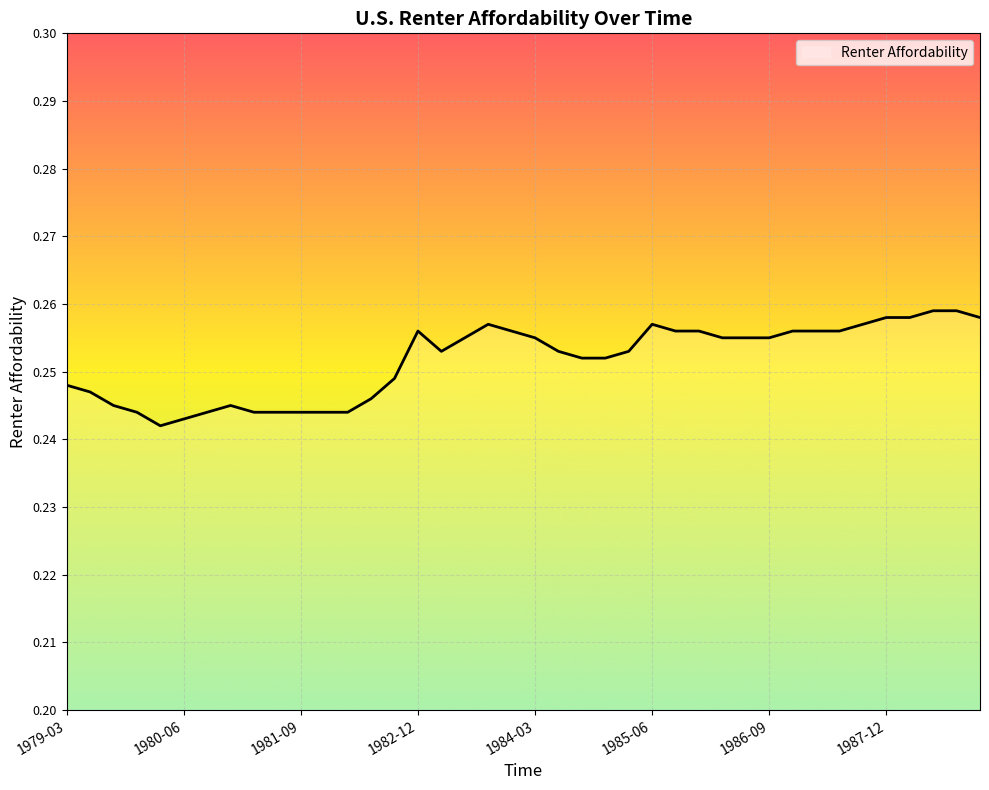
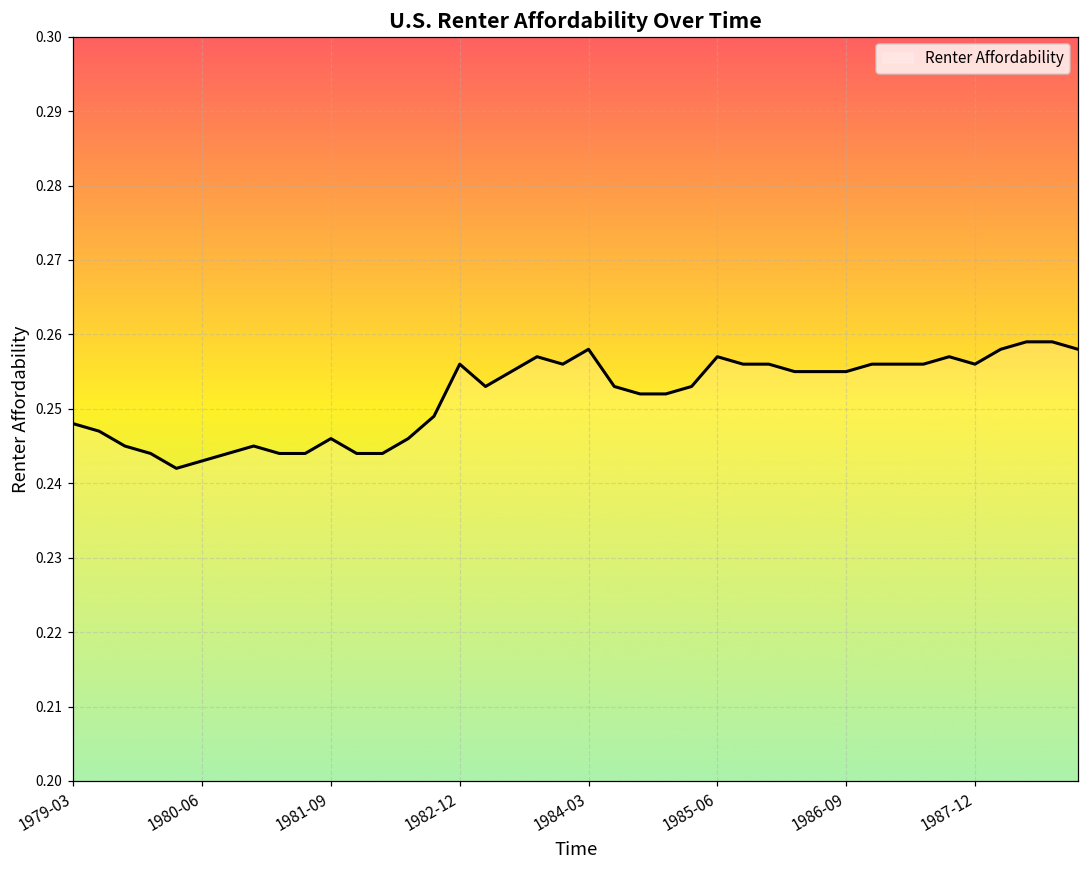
  {
    "1979-03": 0.248,
    "1980-06": 0.243,
-   "1981-09": 0.244,
+   "1981-09": 0.246,
    "1982-12": 0.256,
-   "1984-03": 0.255,
+   "1984-03": 0.258,
    "1985-06": 0.257,
    "1986-09": 0.255,
-   "1987-12": 0.258
+   "1987-12": 0.256
  }
